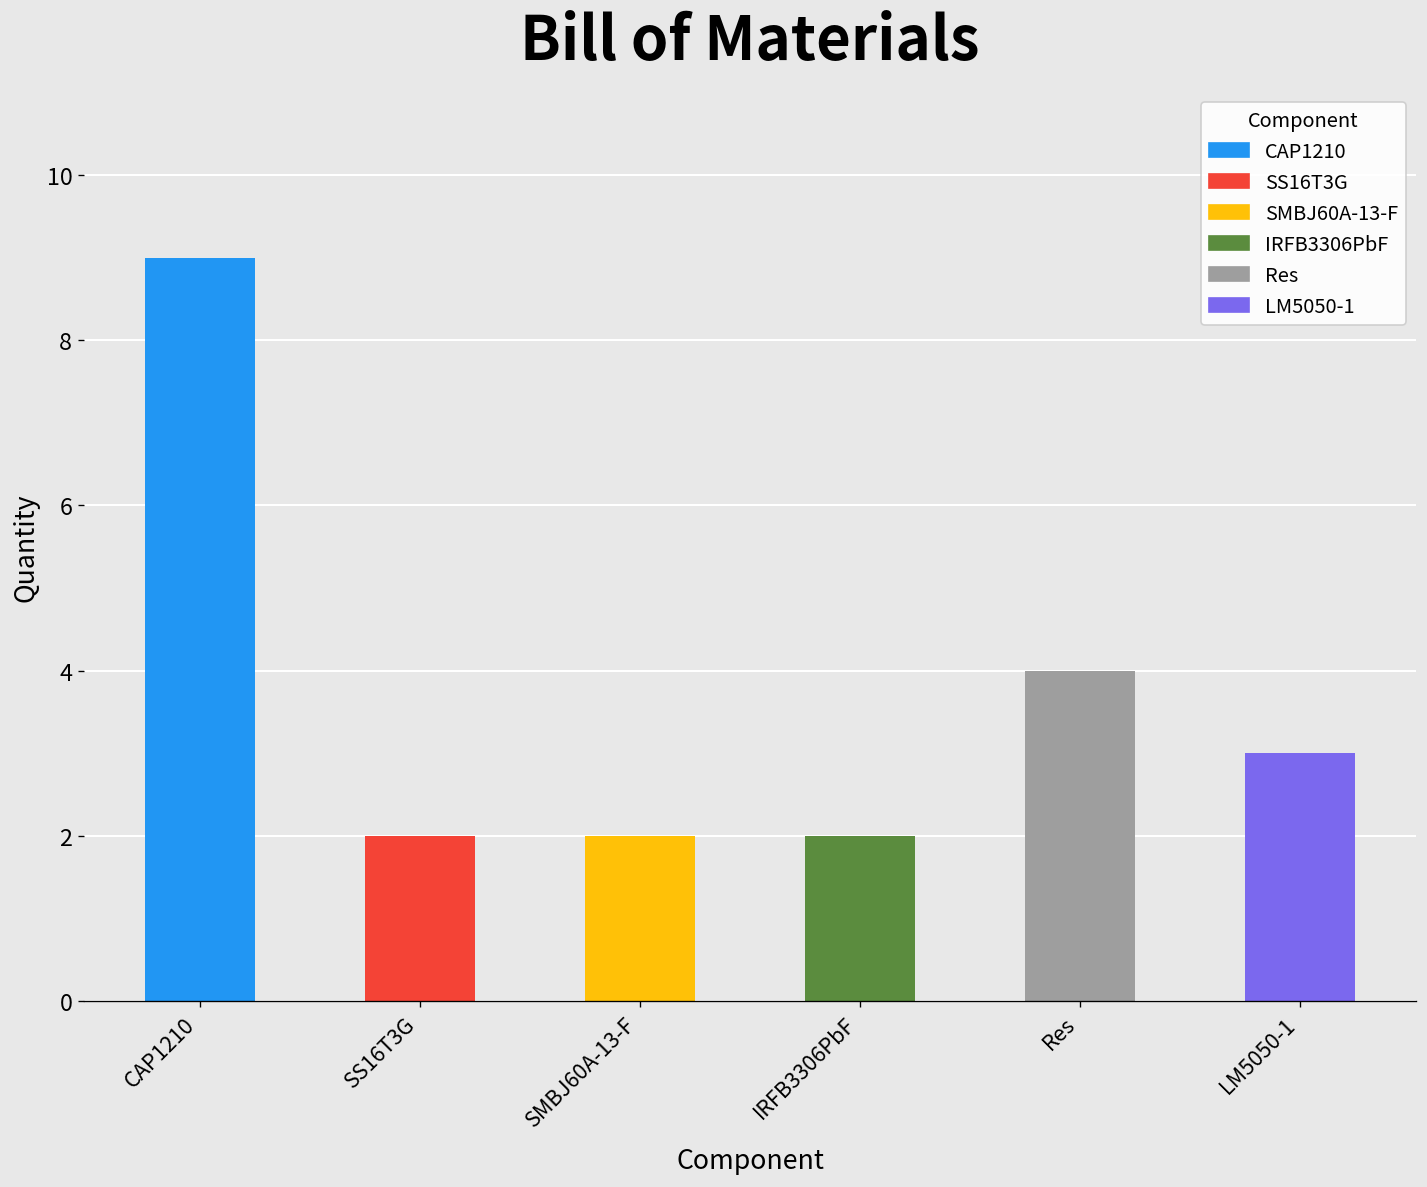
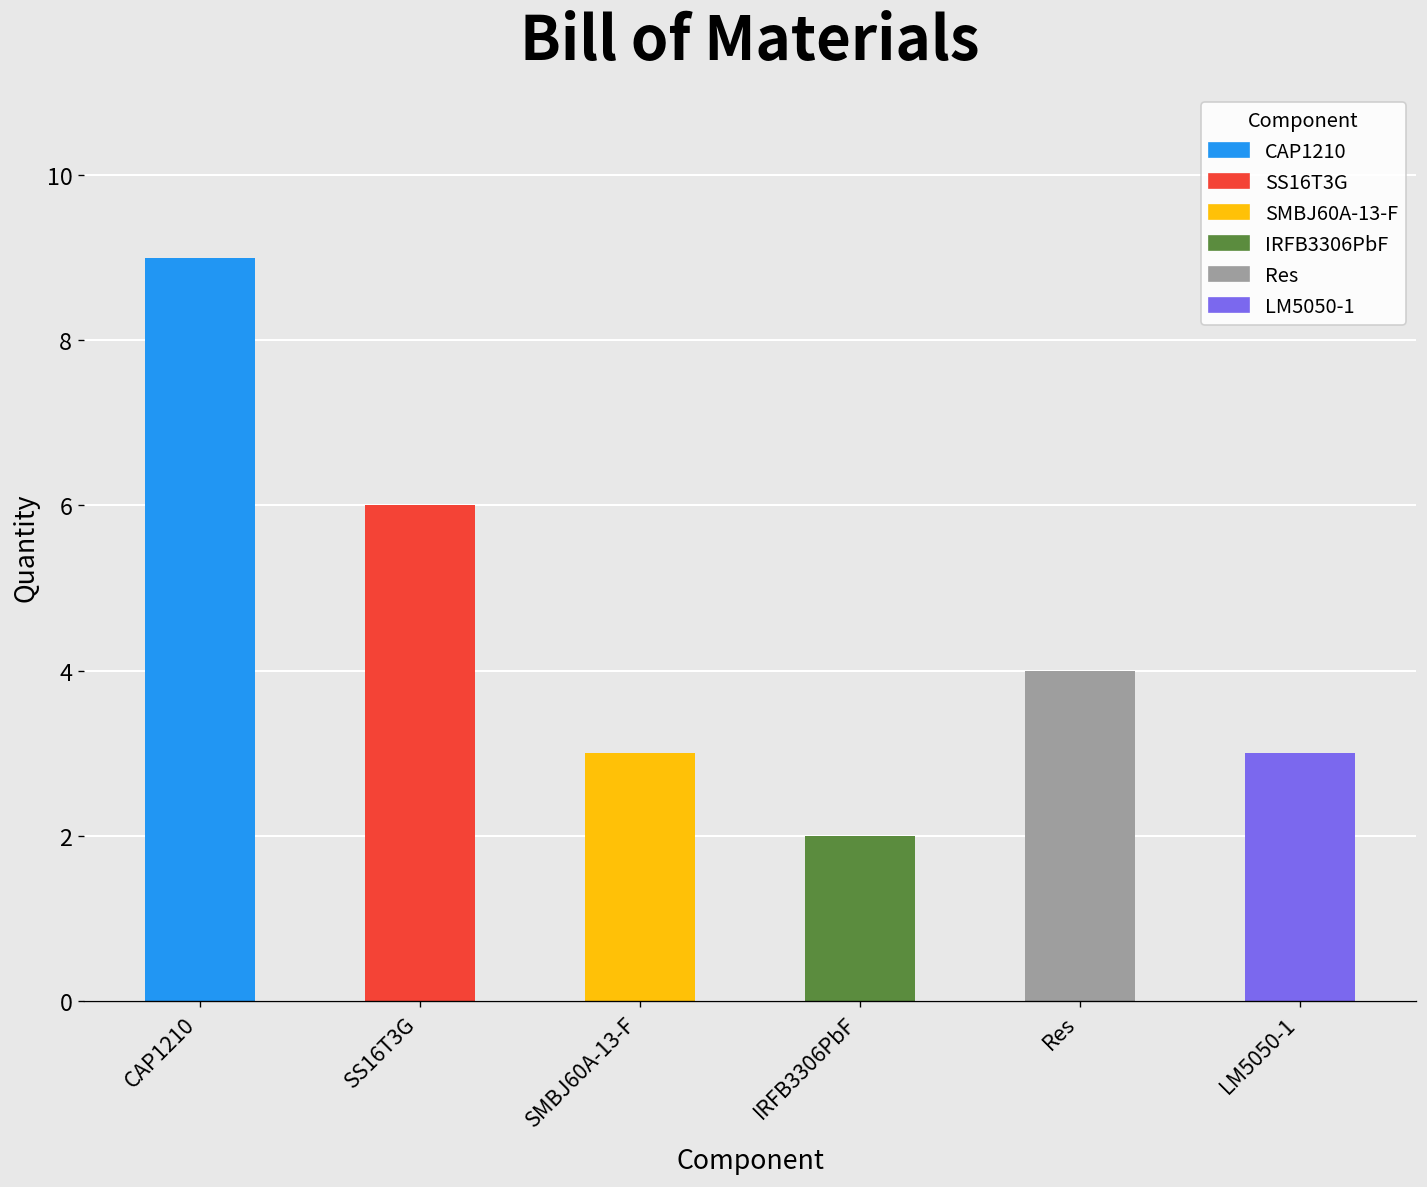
  {
    "CAP1210": 9,
-   "SS16T3G": 2,
-   "SMBJ60A-13-F": 2,
+   "SS16T3G": 6,
+   "SMBJ60A-13-F": 3,
    "IRFB3306PbF": 2,
    "Res": 4,
    "LM5050-1": 3
  }
